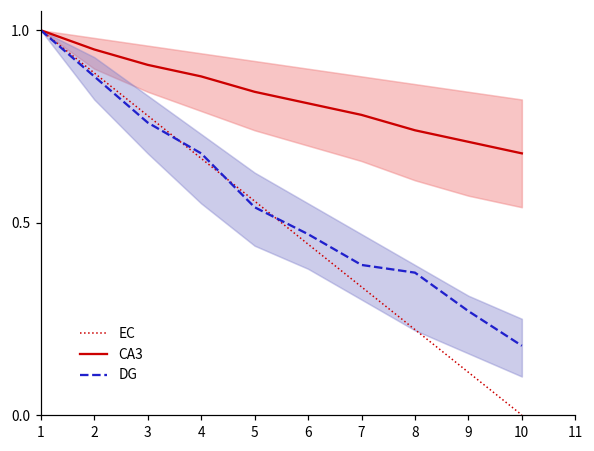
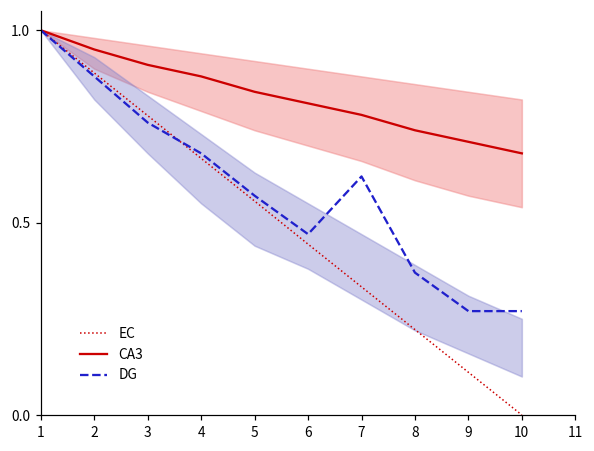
  {
    "DG": {
      "2": 0.88,
      "3": 0.76,
      "4": 0.68,
-     "5": 0.54,
+     "5": 0.57,
      "6": 0.47,
-     "7": 0.39,
+     "7": 0.62,
      "8": 0.37,
      "9": 0.27,
-     "10": 0.18
+     "10": 0.27
    }
  }
